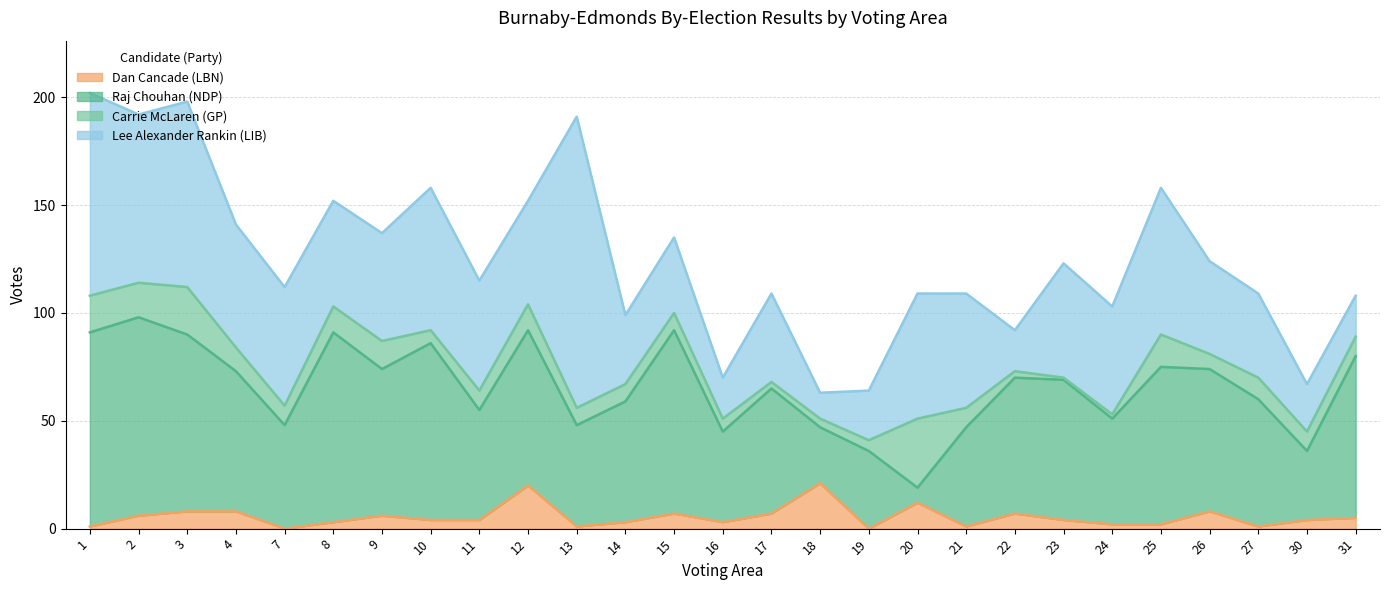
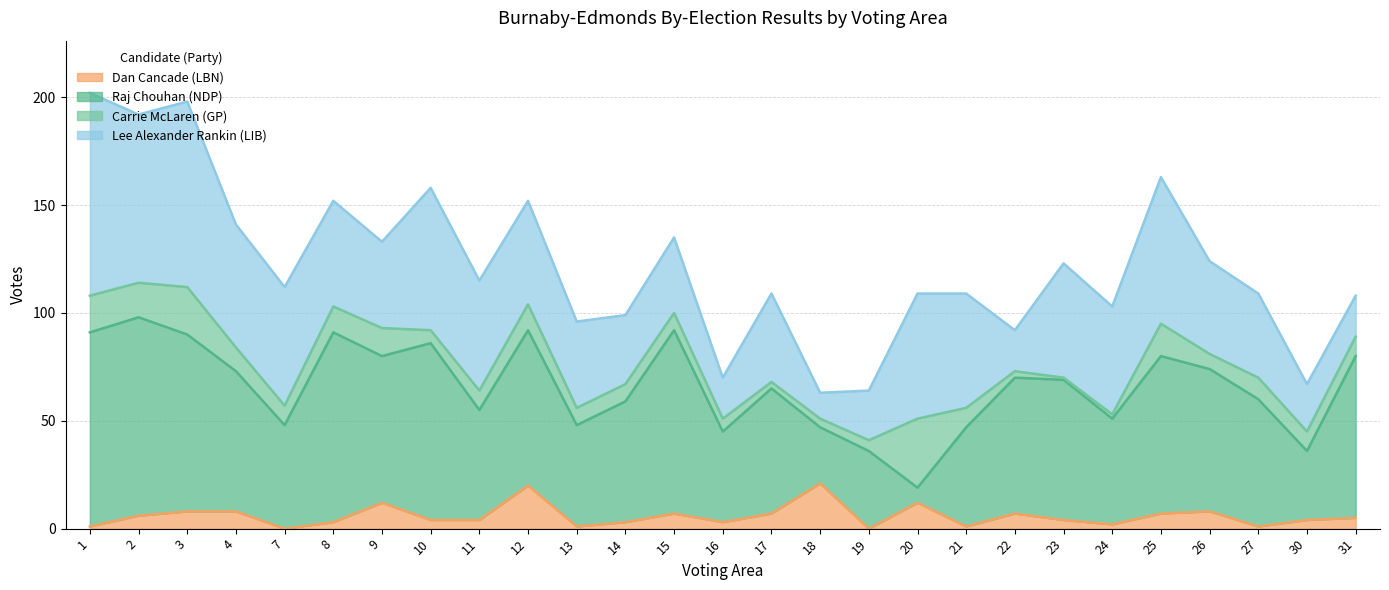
  {
    "Dan Cancade (LBN)": {
      "1": 1,
      "2": 6,
      "3": 8,
      "4": 8,
      "7": 0,
      "8": 3,
-     "9": 6,
+     "9": 12,
      "10": 4,
      "11": 4,
      "12": 20,
      "13": 1,
      "14": 3,
      "15": 7,
      "16": 3,
      "17": 7,
      "18": 21,
      "19": 0,
      "20": 12,
      "21": 1,
      "22": 7,
      "23": 4,
      "24": 2,
-     "25": 2,
+     "25": 7,
      "26": 8,
      "27": 1,
      "30": 4,
      "31": 5
    },
    "Lee Alexander Rankin (LIB)": {
      "1": 94,
      "2": 78,
      "3": 86,
      "4": 57,
      "7": 55,
      "8": 49,
-     "9": 50,
+     "9": 40,
      "10": 66,
      "11": 51,
      "12": 48,
-     "13": 135,
+     "13": 40,
      "14": 32,
      "15": 35,
      "16": 19,
      "17": 41,
      "18": 12,
      "19": 23,
      "20": 58,
      "21": 53,
      "22": 19,
      "23": 53,
      "24": 50,
      "25": 68,
      "26": 43,
      "27": 39,
      "30": 22,
      "31": 19
    }
  }
